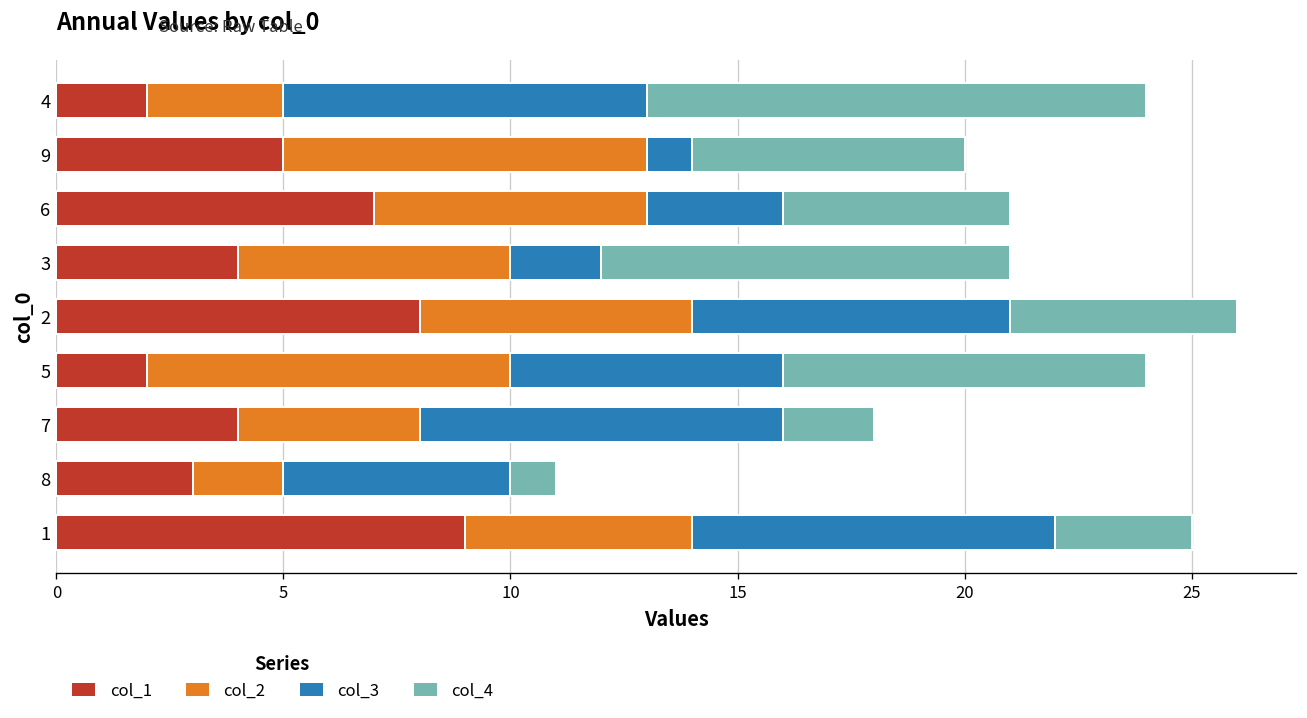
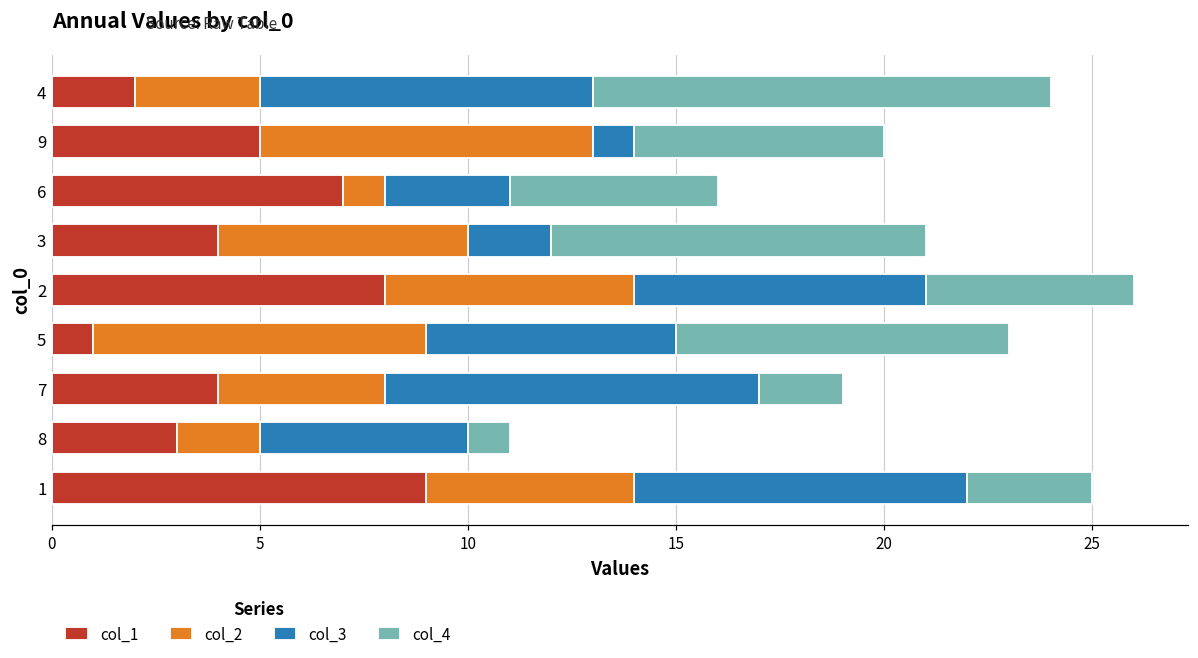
  {
    "col_1": {
      "4": 2,
      "9": 5,
      "6": 7,
      "3": 4,
      "2": 8,
-     "5": 2,
+     "5": 1,
      "7": 4,
      "8": 3,
      "1": 9
    },
    "col_2": {
      "4": 3,
      "9": 8,
-     "6": 6,
+     "6": 1,
      "3": 6,
      "2": 6,
      "5": 8,
      "7": 4,
      "8": 2,
      "1": 5
    },
    "col_3": {
      "4": 8,
      "9": 1,
      "6": 3,
      "3": 2,
      "2": 7,
      "5": 6,
-     "7": 8,
+     "7": 9,
      "8": 5,
      "1": 8
    },
    "col_4": {
      "4": 11,
      "9": 6,
      "6": 5,
      "3": 9,
      "2": 5,
      "5": 8,
      "7": 2,
      "8": 1,
      "1": 3
    }
  }
